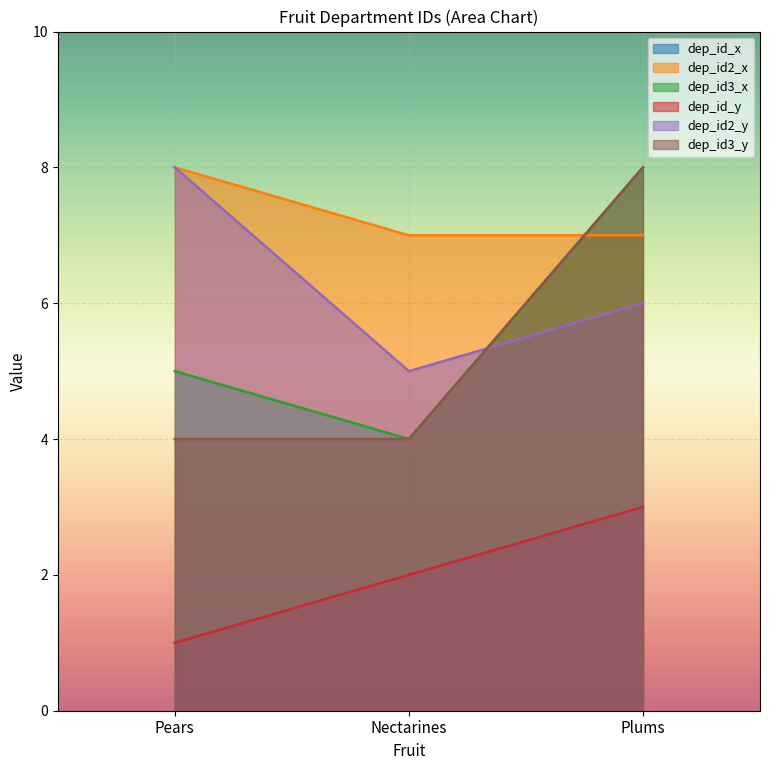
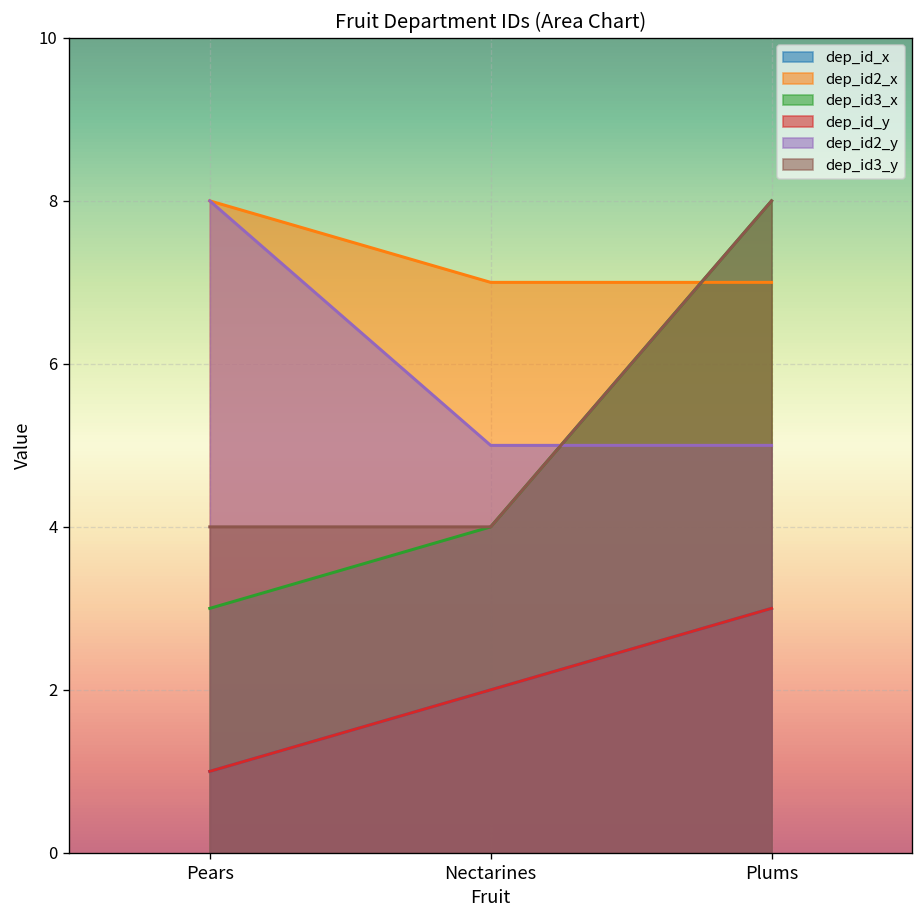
  {
    "dep_id_y": {
      "Pears": 1,
      "Nectarines": 2,
      "Plums": 3
    },
    "dep_id2_x": {
      "Nectarines": 7,
      "Plums": 7
    },
    "dep_id3_x": {
-     "Pears": 5
+     "Pears": 3
    },
    "dep_id2_y": {
      "Nectarines": 5,
-     "Plums": 6
+     "Plums": 5
    },
    "dep_id3_y": {
      "Pears": 4
    }
  }
